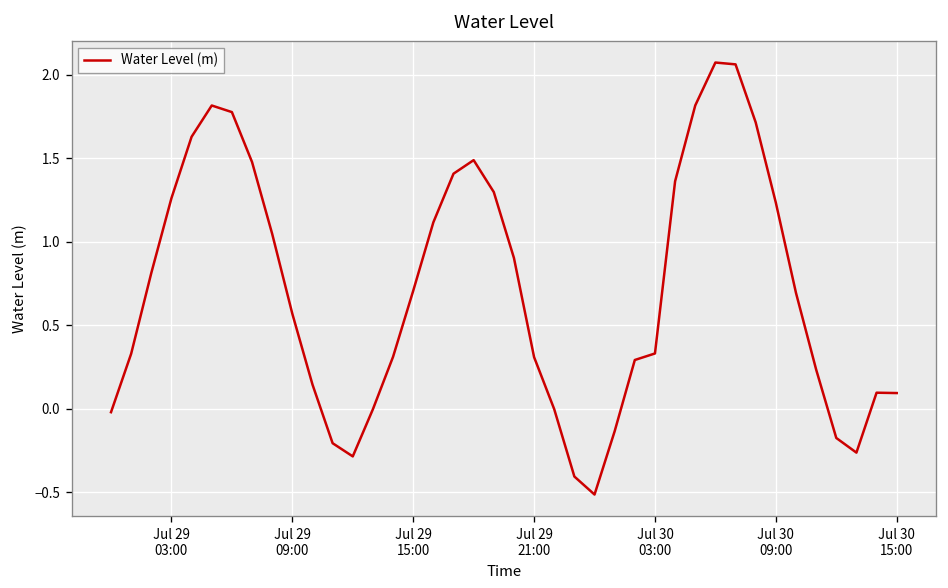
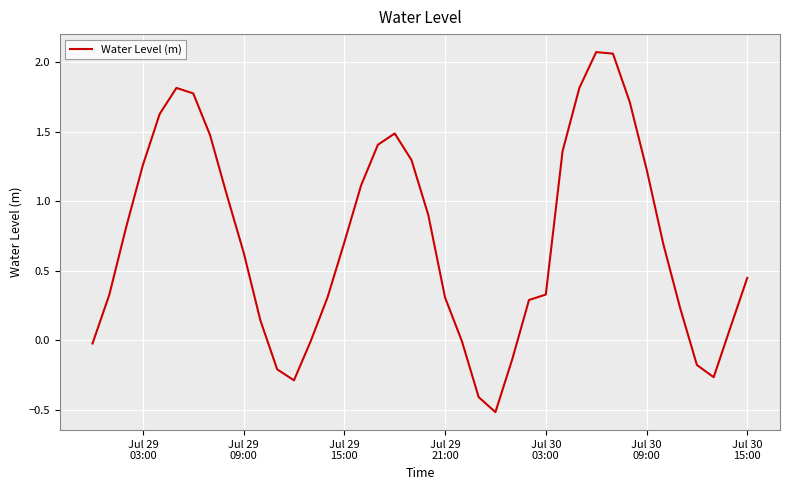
  {
    "Jul 29 03:00": 1.26,
-   "Jul 29 09:00": 0.57,
+   "Jul 29 09:00": 0.63,
    "Jul 29 15:00": 0.71,
    "Jul 29 21:00": 0.31,
    "Jul 30 03:00": 0.33,
    "Jul 30 09:00": 1.23,
-   "Jul 30 15:00": 0.09
+   "Jul 30 15:00": 0.45
  }
